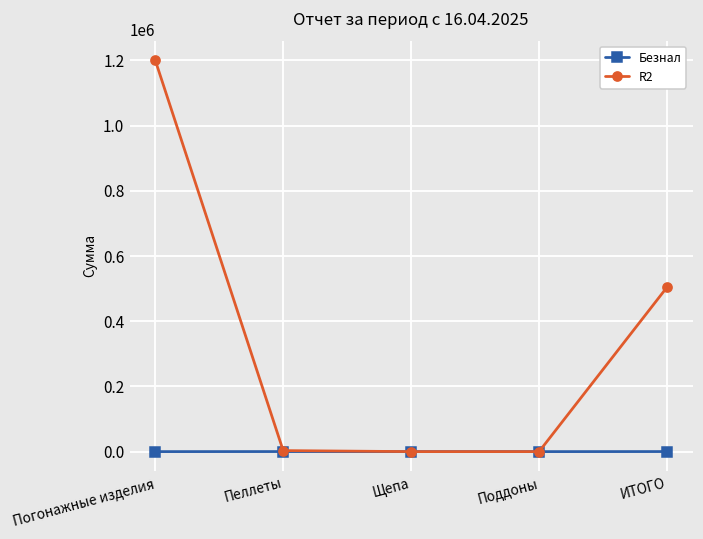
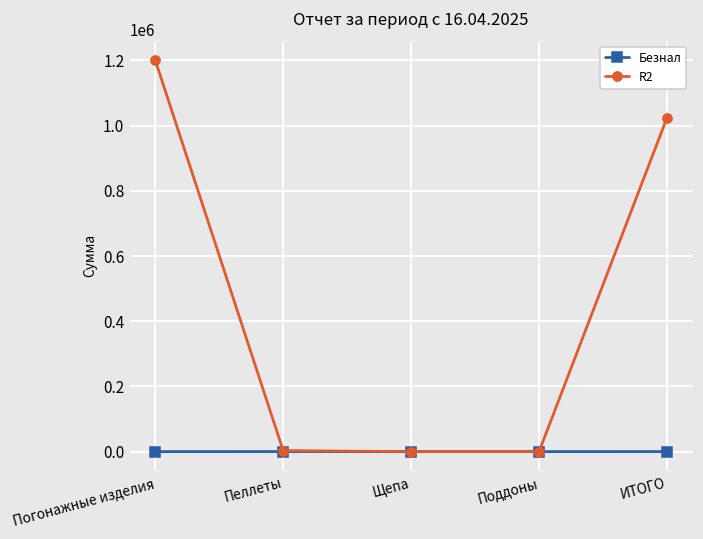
  {
    "Безнал": {
      "Погонажные изделия": 0,
      "ИТОГО": 0
    },
    "R2": {
      "Погонажные изделия": 1200000,
-     "ИТОГО": 500000
+     "ИТОГО": 1020000
    }
  }
